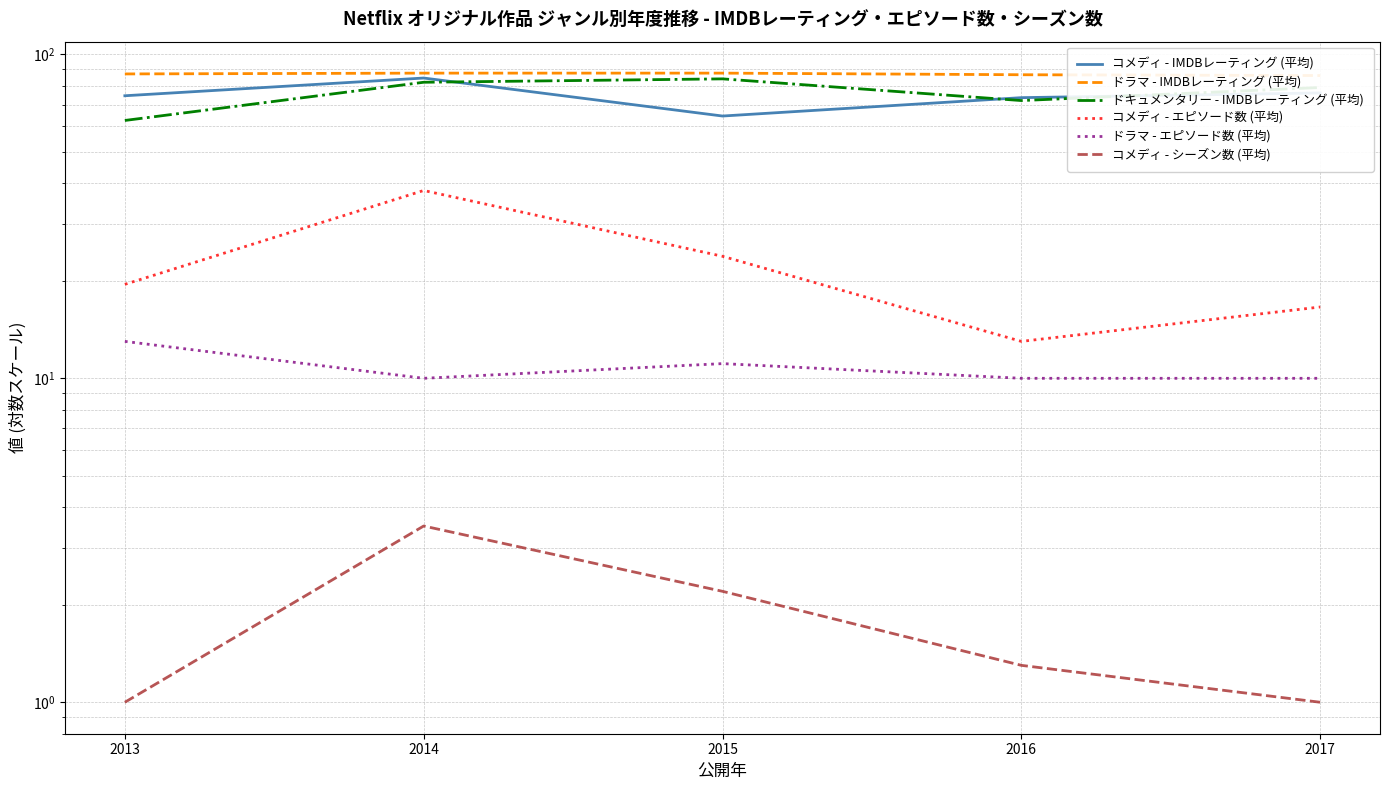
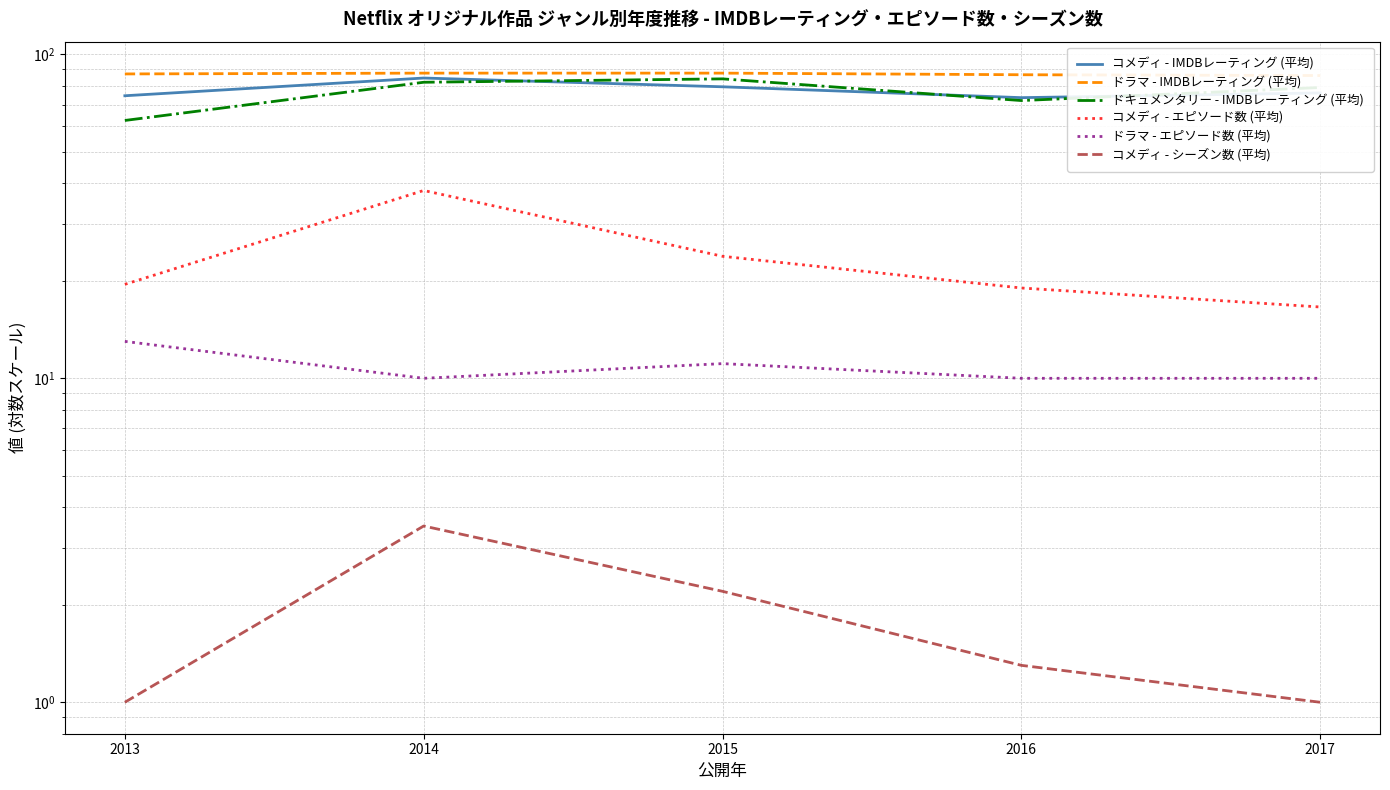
  {
    "コメディ - IMDBレーティング (平均)": {
      "2013": 75,
      "2014": 85,
-     "2015": 65,
+     "2015": 79,
      "2016": 74
    },
    "ドラマ - IMDBレーティング (平均)": {
      "2013": 87,
      "2014": 88,
      "2015": 88,
      "2016": 87
    },
    "ドキュメンタリー - IMDBレーティング (平均)": {
      "2013": 63,
      "2014": 82,
      "2015": 84,
      "2016": 72
    },
    "コメディ - エピソード数 (平均)": {
      "2013": 20,
      "2014": 38,
      "2015": 24,
-     "2016": 13,
+     "2016": 19,
      "2017": 17
    },
    "ドラマ - エピソード数 (平均)": {
      "2013": 13,
      "2014": 10,
      "2015": 11,
      "2016": 10,
      "2017": 10
    },
    "コメディ - シーズン数 (平均)": {
      "2013": 1,
      "2014": 3.5,
      "2015": 2.2,
      "2016": 1.30,
      "2017": 1
    }
  }
